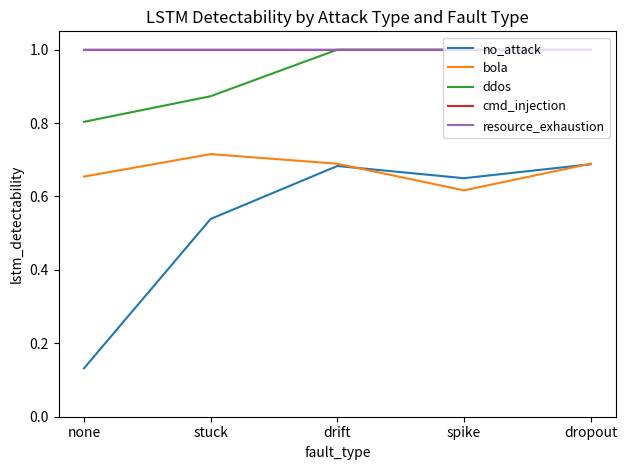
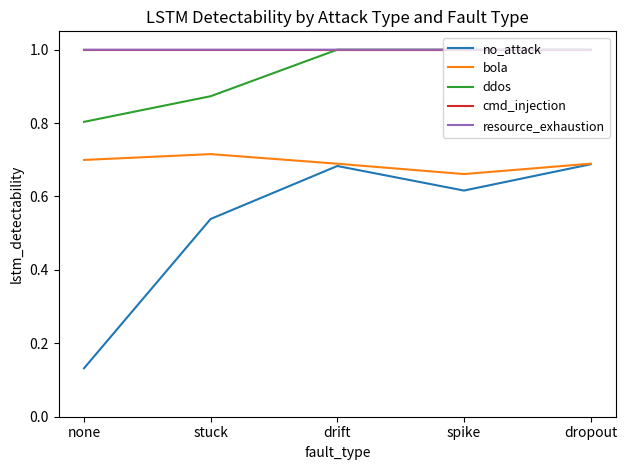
  {
    "no_attack": {
      "none": 0.13,
      "stuck": 0.54,
-     "spike": 0.65
+     "spike": 0.62
    },
    "bola": {
-     "none": 0.65,
+     "none": 0.70,
      "stuck": 0.72,
-     "spike": 0.62
+     "spike": 0.66
    },
    "ddos": {
      "none": 0.80,
      "stuck": 0.87
    },
    "resource_exhaustion": {
      "none": 1.00,
      "stuck": 1.00
    }
  }
